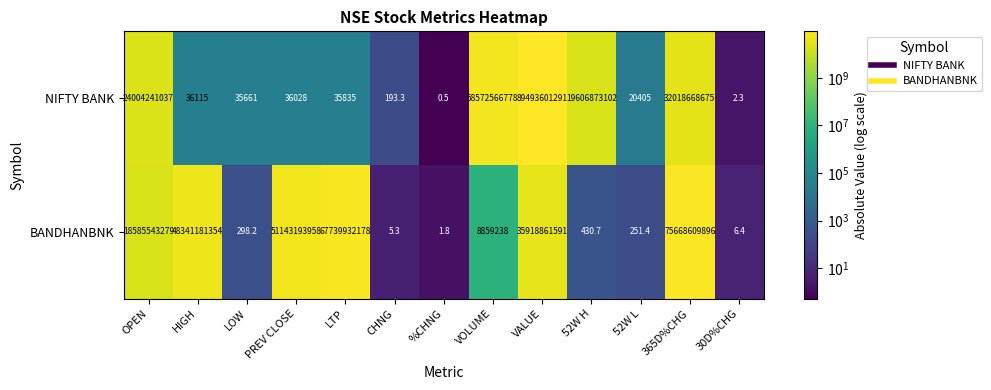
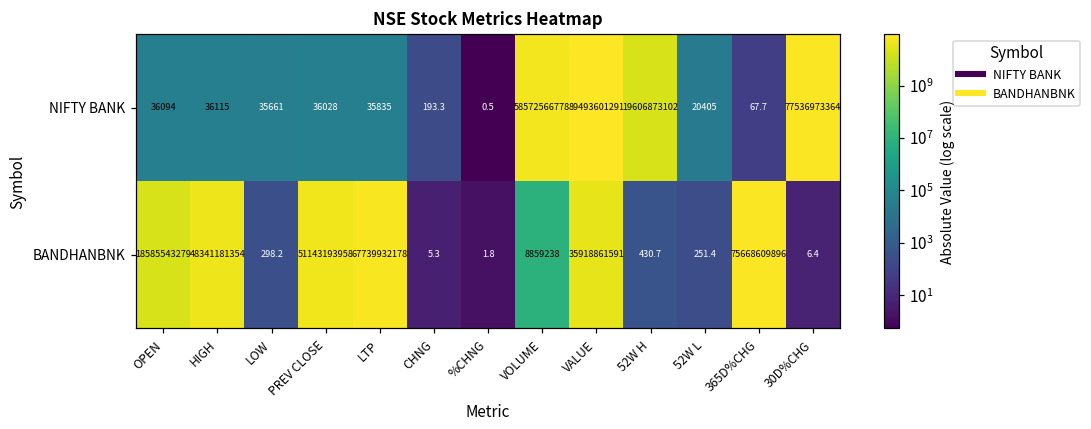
  {
    "NIFTY BANK": {
-     "OPEN": 24004241037,
+     "OPEN": 36094,
      "HIGH": 36115,
      "LOW": 35661,
      "PREV CLOSE": 36028,
      "LTP": 35835,
      "CHNG": 193.3,
      "%CHNG": 0.5,
      "VOLUME": 58572566778,
      "VALUE": 89493601291,
      "52W H": 19606873102,
      "52W L": 20405,
-     "365D%CHG": 32018668675,
-     "30D%CHG": 2.3
+     "365D%CHG": 67.7,
+     "30D%CHG": 77536973364
    },
    "BANDHANBNK": {
      "OPEN": 18585543279,
      "HIGH": 48341181354,
      "LOW": 298.2,
      "PREV CLOSE": 51143193958,
      "LTP": 67739932178,
      "CHNG": 5.3,
      "%CHNG": 1.8,
      "VOLUME": 8859238,
      "VALUE": 35918861591,
      "52W H": 430.7,
      "52W L": 251.4,
      "365D%CHG": 75668609896,
      "30D%CHG": 6.4
    }
  }
